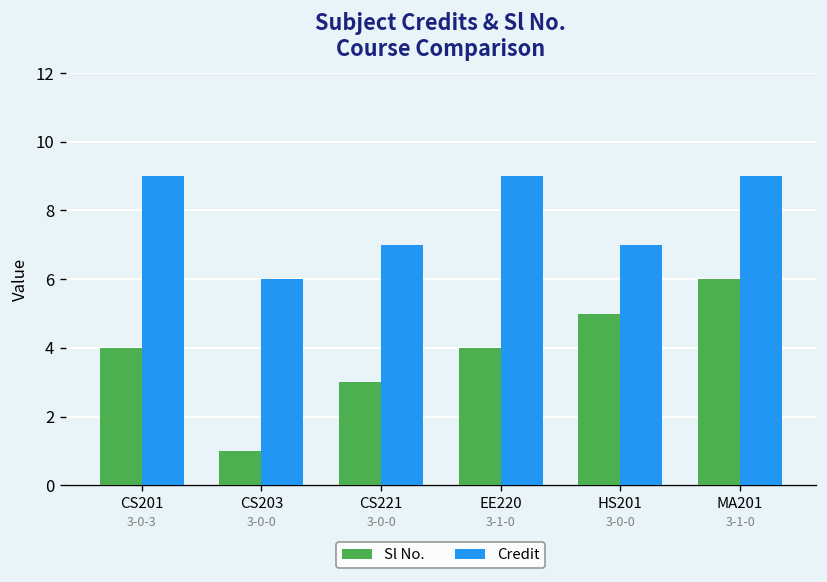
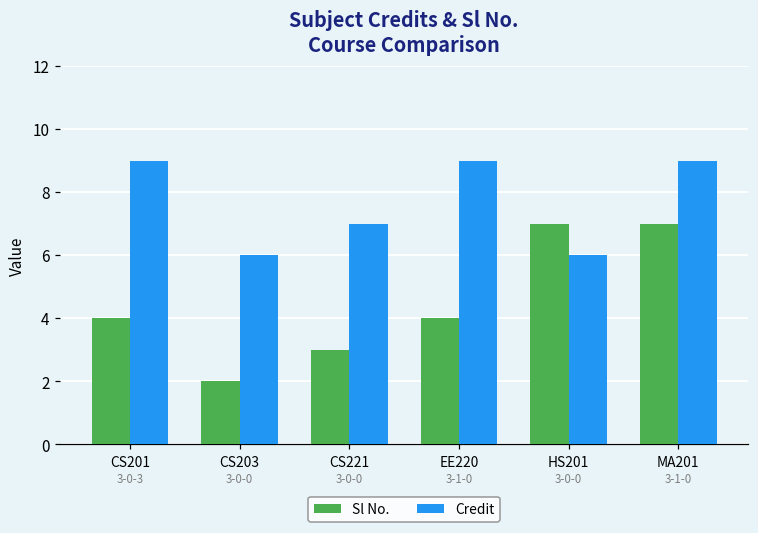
  {
    "Sl No.": {
      "CS201": 4,
-     "CS203": 1,
+     "CS203": 2,
      "CS221": 3,
      "EE220": 4,
-     "HS201": 5,
-     "MA201": 6
+     "HS201": 7,
+     "MA201": 7
    },
    "Credit": {
      "CS201": 9,
      "CS203": 6,
      "CS221": 7,
      "EE220": 9,
-     "HS201": 7,
+     "HS201": 6,
      "MA201": 9
    }
  }
